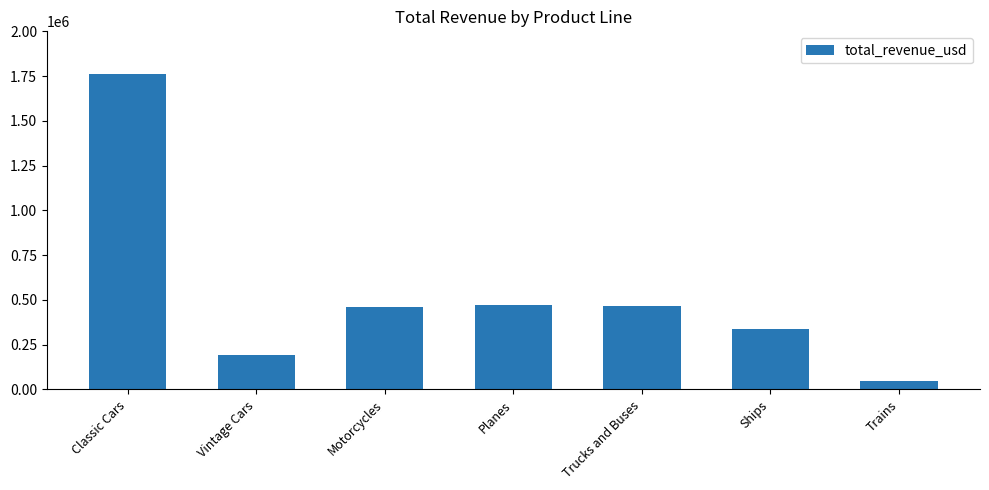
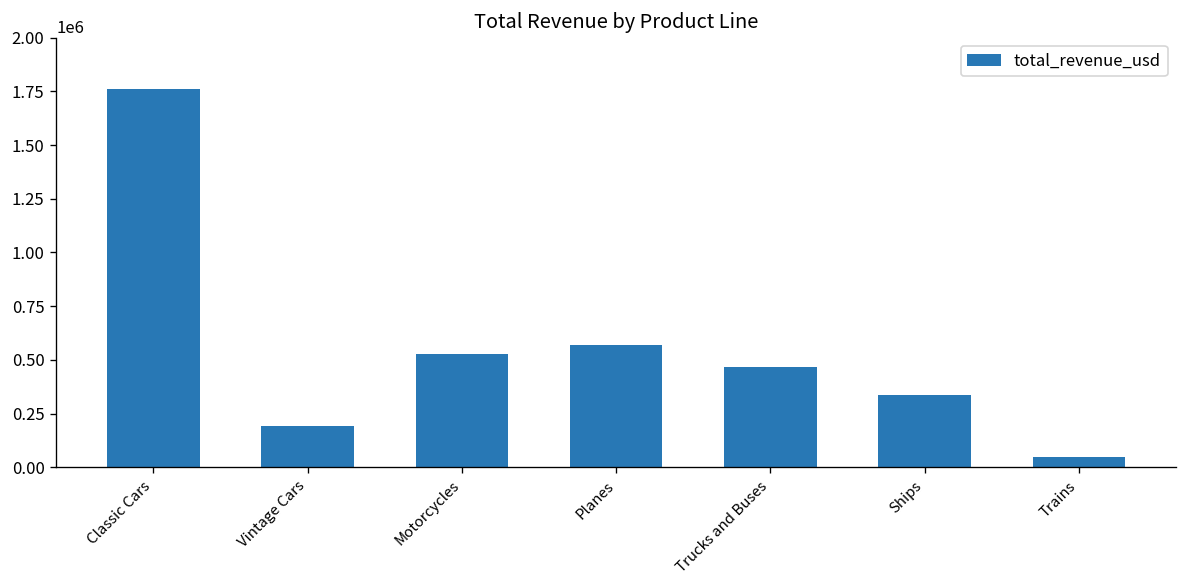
  {
    "Classic Cars": 1760000,
    "Vintage Cars": 190000,
-   "Motorcycles": 460000,
-   "Planes": 470000,
+   "Motorcycles": 530000,
+   "Planes": 570000,
    "Trucks and Buses": 470000,
    "Ships": 340000,
    "Trains": 50000
  }
